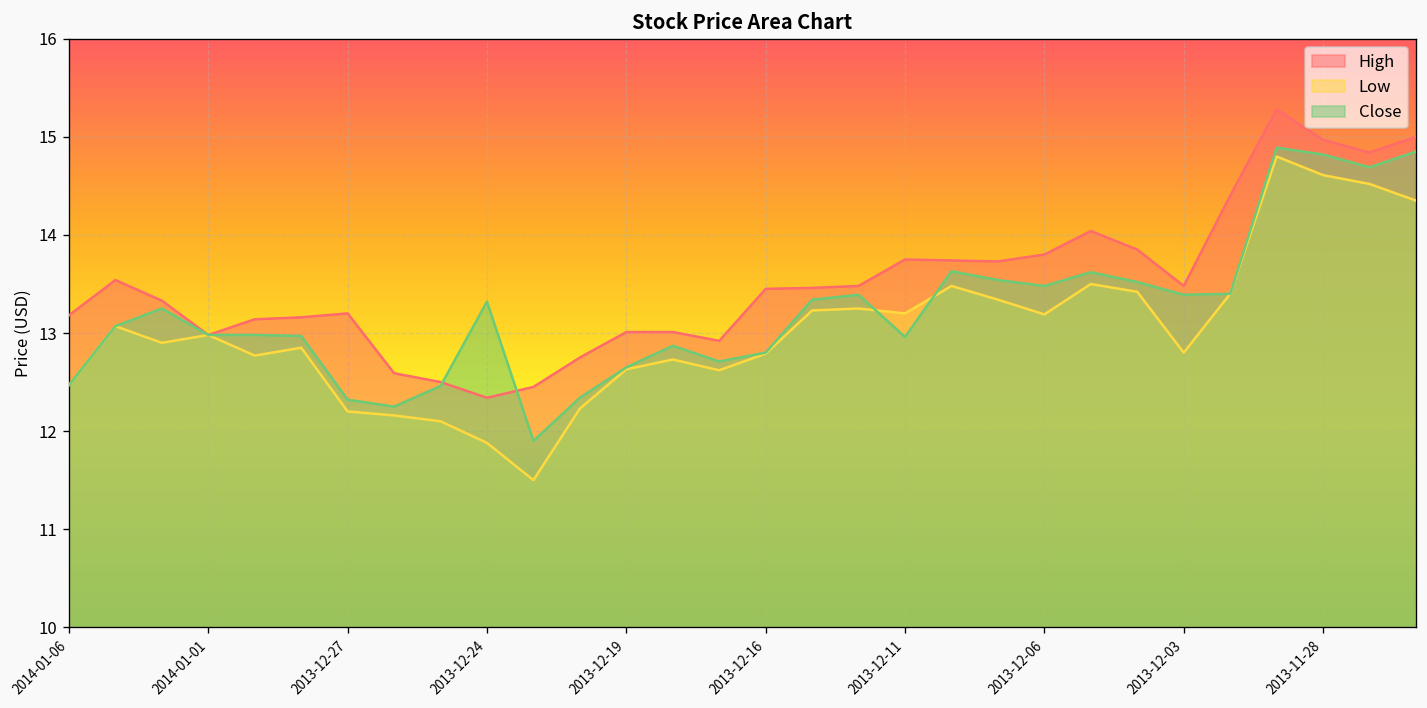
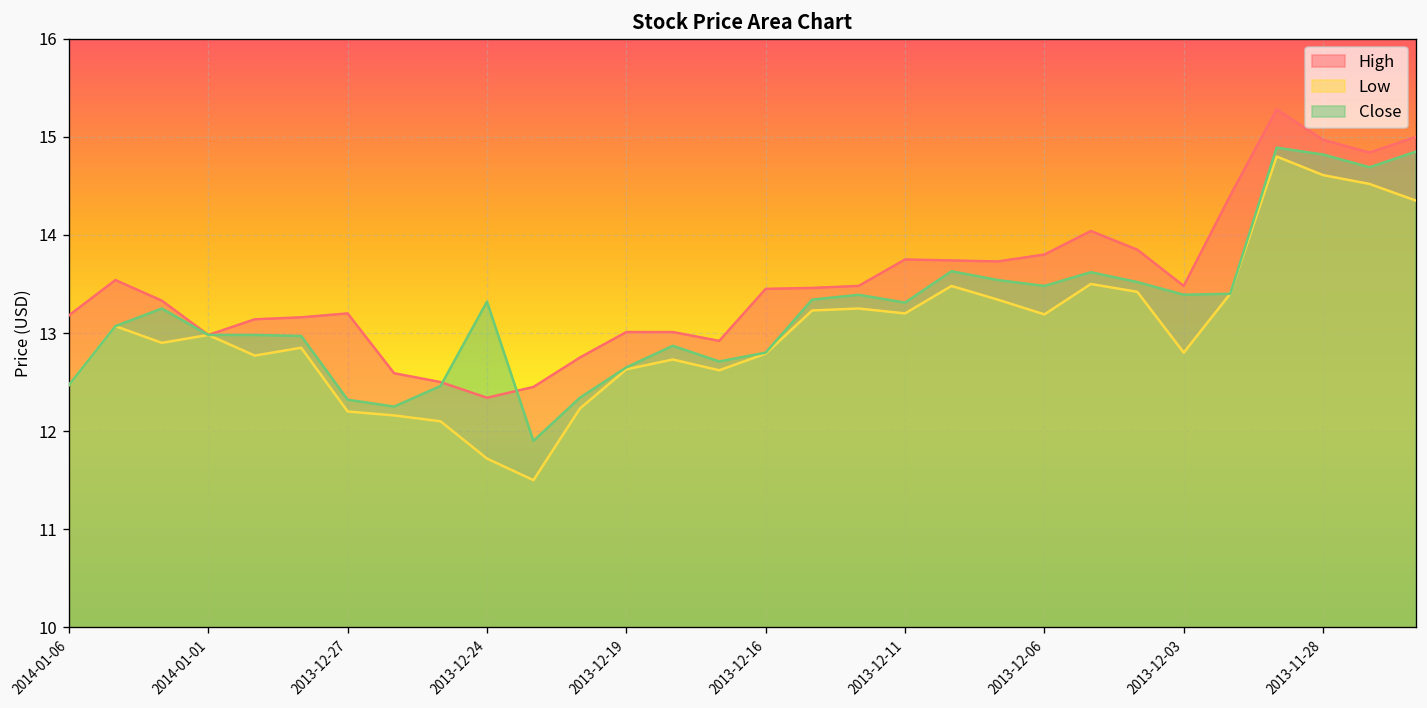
  {
    "High": {
      "2014-01-06": 13.2,
      "2013-12-27": 13.2,
      "2013-12-24": 12.3,
      "2013-12-19": 13.0,
      "2013-12-16": 13.5,
      "2013-12-11": 13.8,
      "2013-12-06": 13.8,
      "2013-12-03": 13.5,
      "2013-11-28": 15.0
    },
    "Low": {
      "2013-12-27": 12.2,
-     "2013-12-24": 11.9,
+     "2013-12-24": 11.7,
      "2013-12-11": 13.2,
      "2013-12-06": 13.2,
      "2013-12-03": 12.8,
      "2013-11-28": 14.6
    },
    "Close": {
      "2013-12-27": 12.3,
      "2013-12-24": 13.3,
-     "2013-12-11": 13.0,
+     "2013-12-11": 13.3,
      "2013-12-06": 13.5,
      "2013-12-03": 13.4,
      "2013-11-28": 14.8
    }
  }
